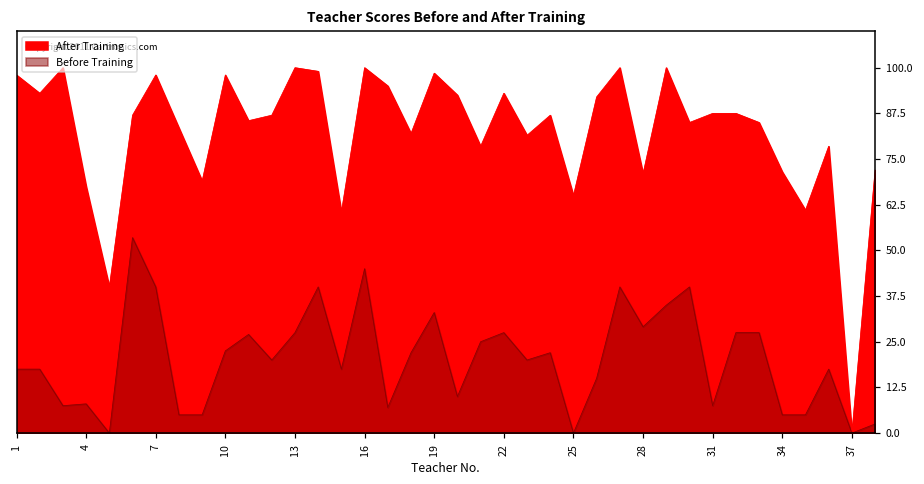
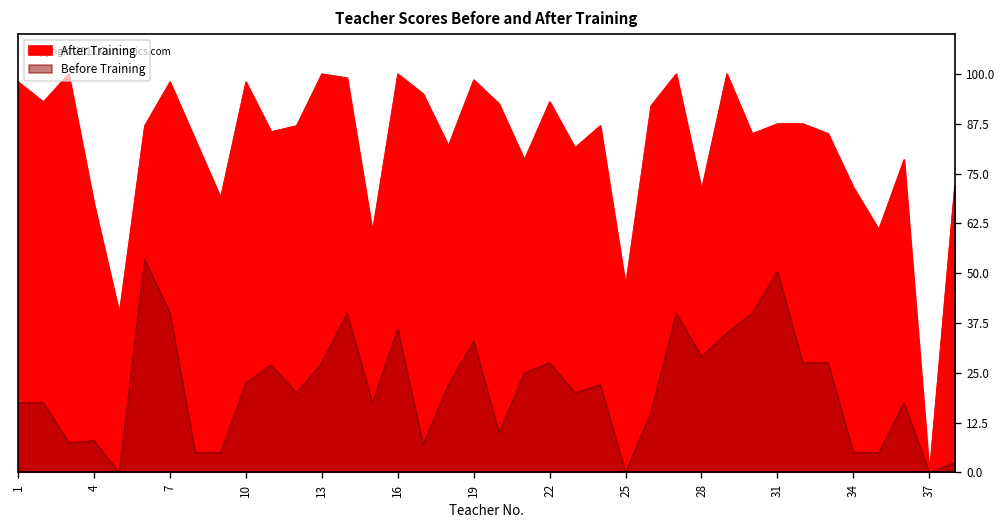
  {
    "After Training": {
      "1": 98,
      "4": 68,
      "7": 98,
      "10": 98,
      "13": 100,
      "16": 100,
      "19": 99,
      "22": 93,
-     "25": 65,
+     "25": 47,
      "28": 71,
      "31": 88,
      "34": 72
    },
    "Before Training": {
      "1": 18,
      "4": 8,
      "7": 40,
      "10": 23,
      "13": 28,
-     "16": 45,
+     "16": 36,
      "19": 33,
      "22": 28,
      "25": 0,
      "28": 29,
-     "31": 8,
+     "31": 51,
      "34": 5
    }
  }
